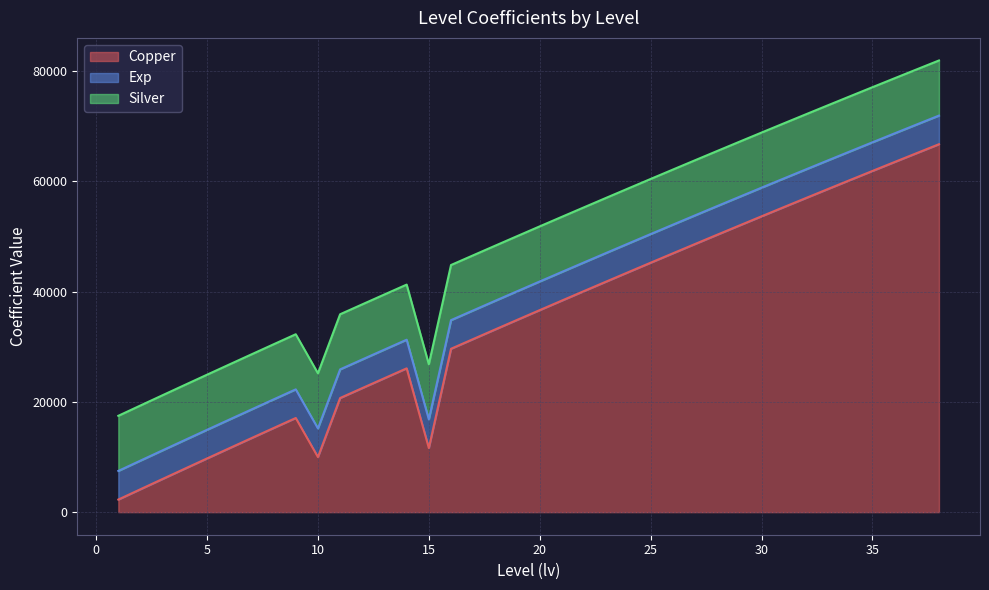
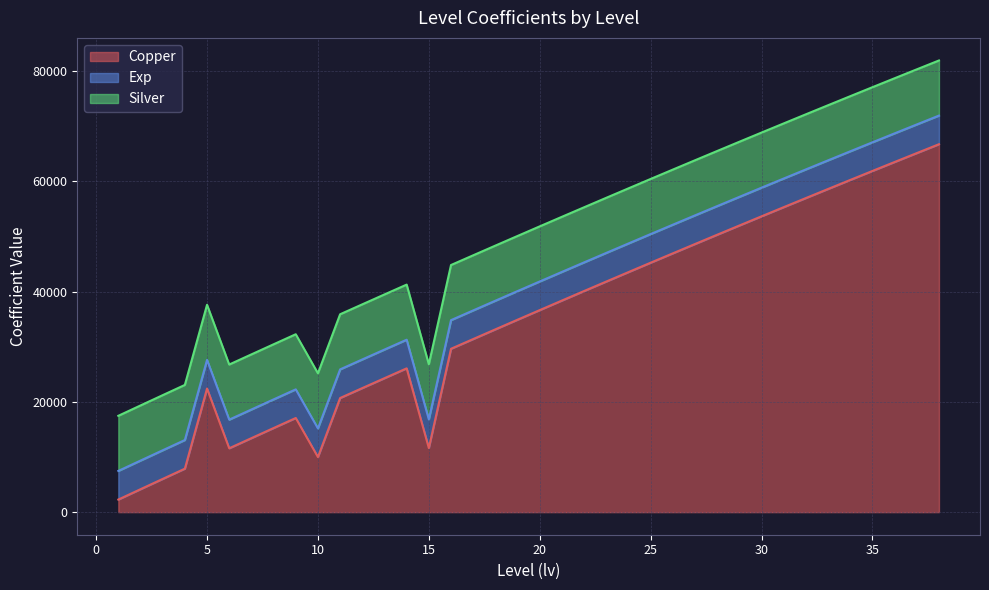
  {
    "Copper": {
-     "5": 10000,
+     "5": 22000,
      "10": 10000,
      "15": 12000,
      "20": 37000,
      "25": 45000,
      "30": 54000,
      "35": 62000
    },
    "Exp": {
      "5": 5000,
      "10": 5000,
      "15": 5000,
      "20": 5000,
      "25": 5000,
      "30": 5000,
      "35": 5000
    },
    "Silver": {
      "5": 10000,
      "10": 10000,
      "15": 10000,
      "20": 10000,
      "25": 10000,
      "30": 10000,
      "35": 10000
    }
  }
